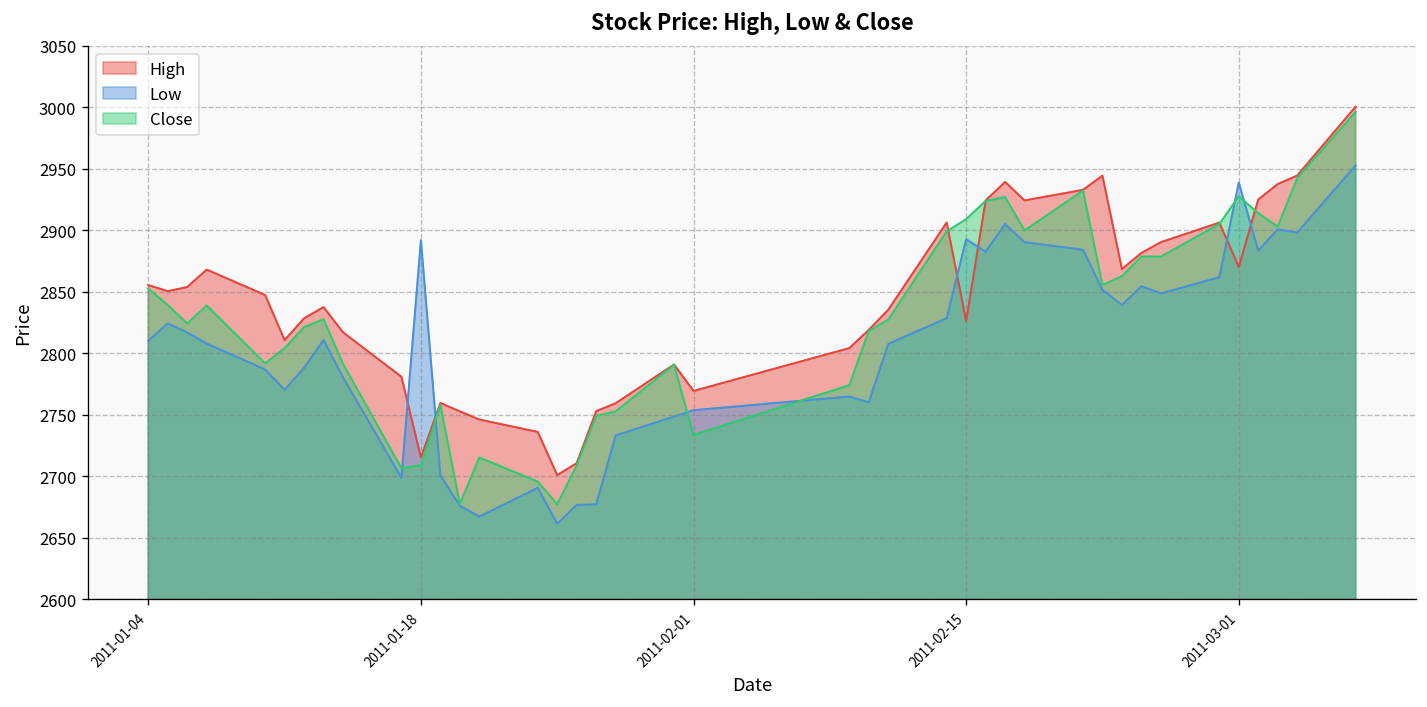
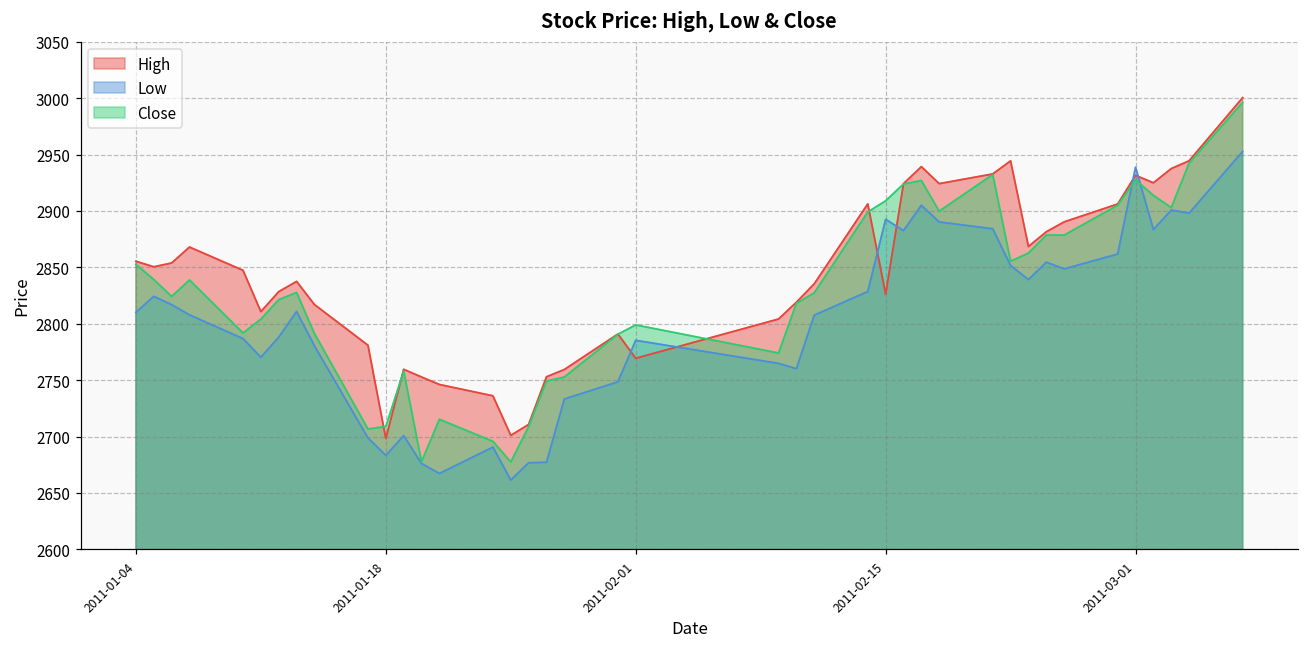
  {
    "High": {
      "2011-01-04": 2855,
-     "2011-01-18": 2715,
+     "2011-01-18": 2698,
      "2011-02-01": 2769,
      "2011-02-15": 2826,
-     "2011-03-01": 2870
+     "2011-03-01": 2932
    },
    "Low": {
      "2011-01-04": 2810,
-     "2011-01-18": 2892,
-     "2011-02-01": 2754,
+     "2011-01-18": 2683,
+     "2011-02-01": 2785,
      "2011-02-15": 2893,
      "2011-03-01": 2939
    },
    "Close": {
      "2011-01-04": 2853,
      "2011-01-18": 2709,
-     "2011-02-01": 2734,
+     "2011-02-01": 2799,
      "2011-02-15": 2909,
      "2011-03-01": 2928
    }
  }
